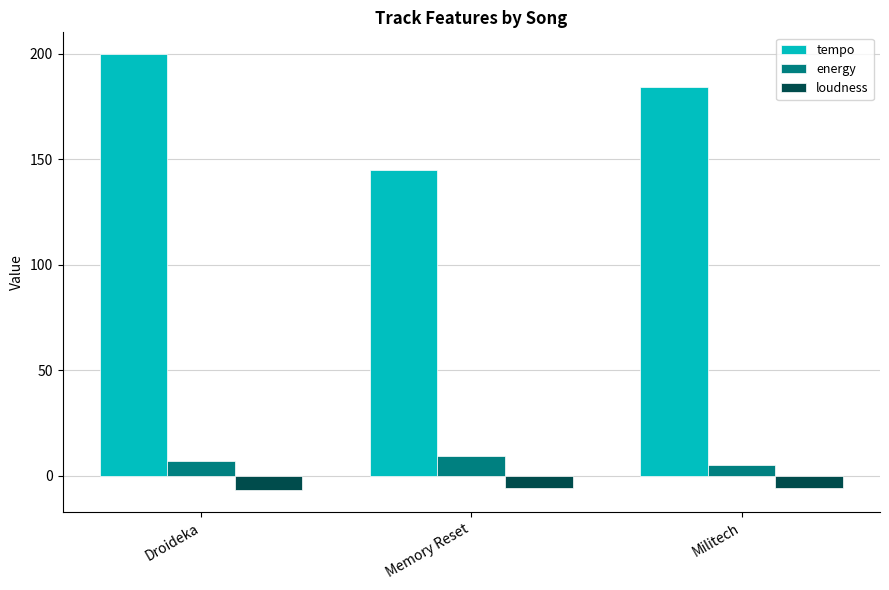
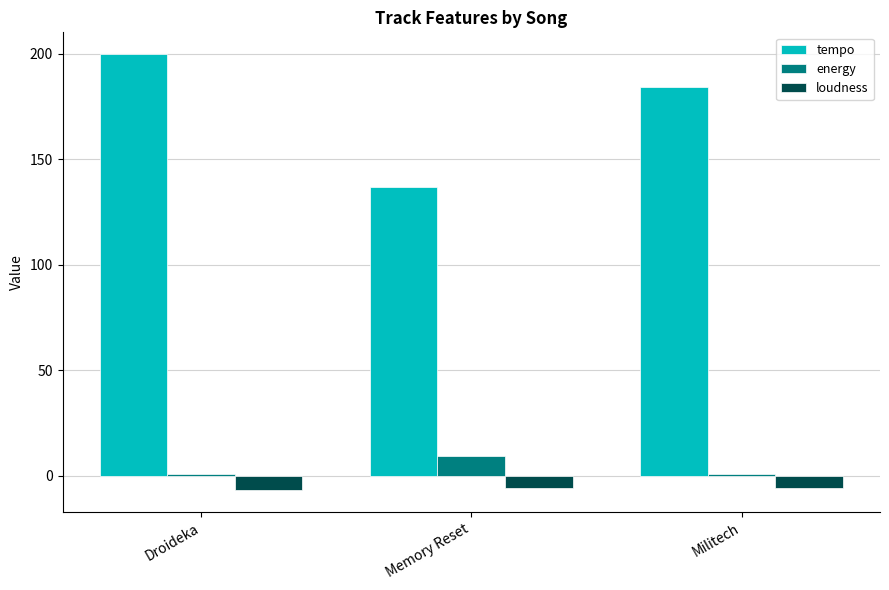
  {
    "tempo": {
      "Droideka": 200,
-     "Memory Reset": 145,
+     "Memory Reset": 137,
      "Militech": 184
    },
    "energy": {
-     "Droideka": 7,
+     "Droideka": 1,
      "Memory Reset": 10,
-     "Militech": 5
+     "Militech": 1
    },
    "loudness": {
      "Droideka": -7,
      "Memory Reset": -6,
      "Militech": -6
    }
  }
